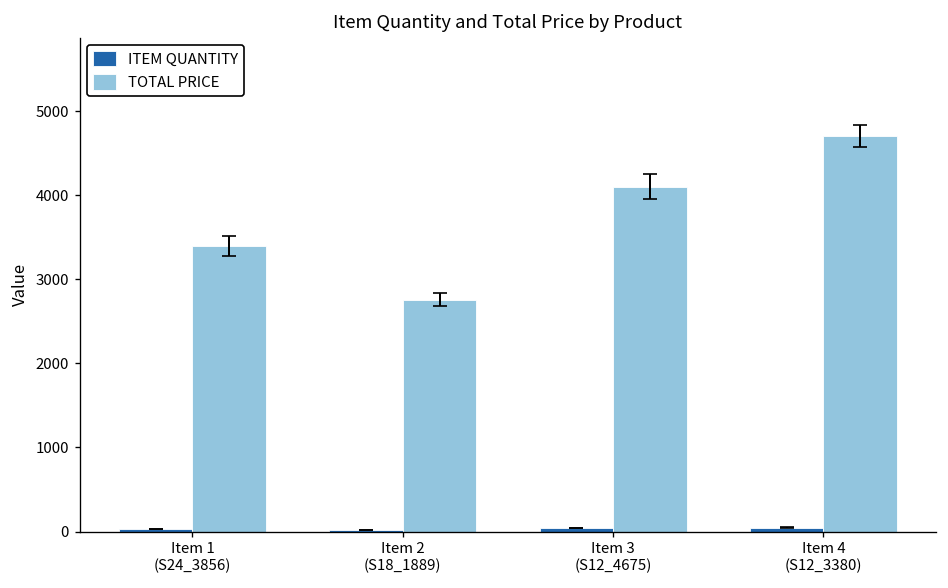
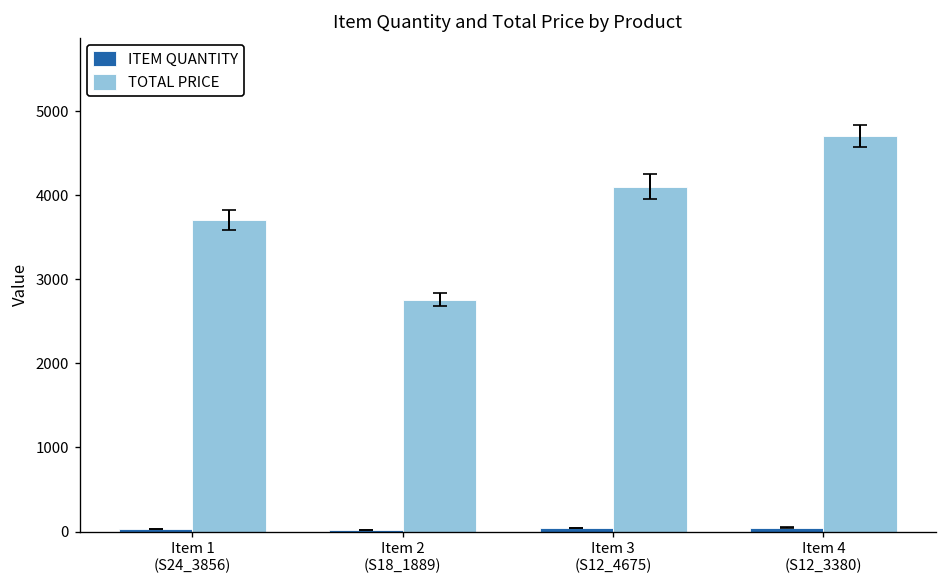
  {
    "TOTAL PRICE": {
-     "Item 1 (S24_3856)": 3400,
+     "Item 1 (S24_3856)": 3700,
      "Item 2 (S18_1889)": 2800,
      "Item 3 (S12_4675)": 4100,
      "Item 4 (S12_3380)": 4700
    }
  }
